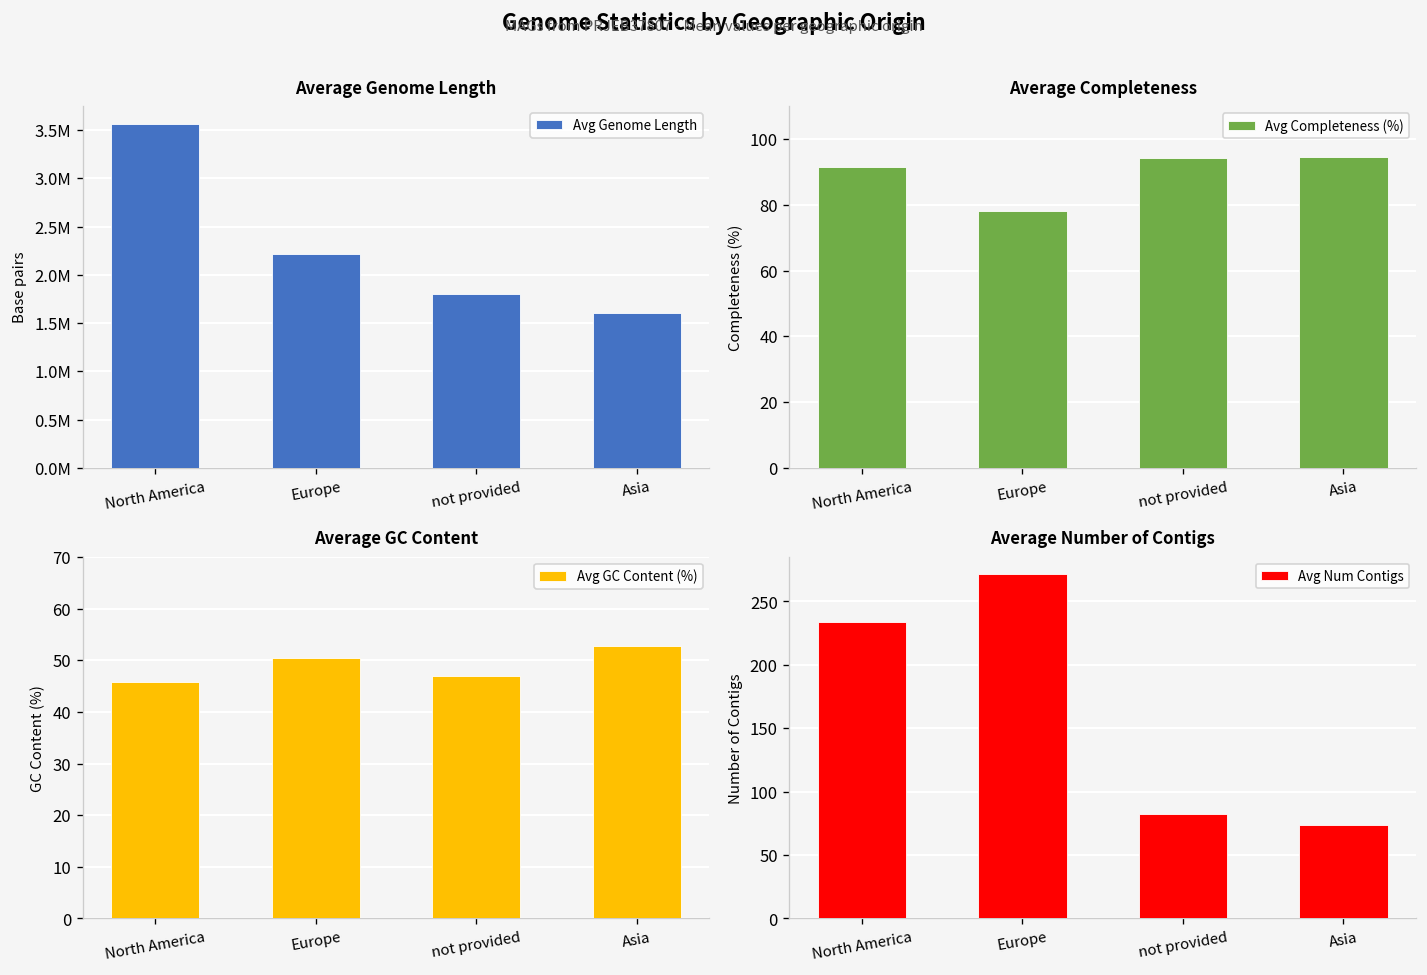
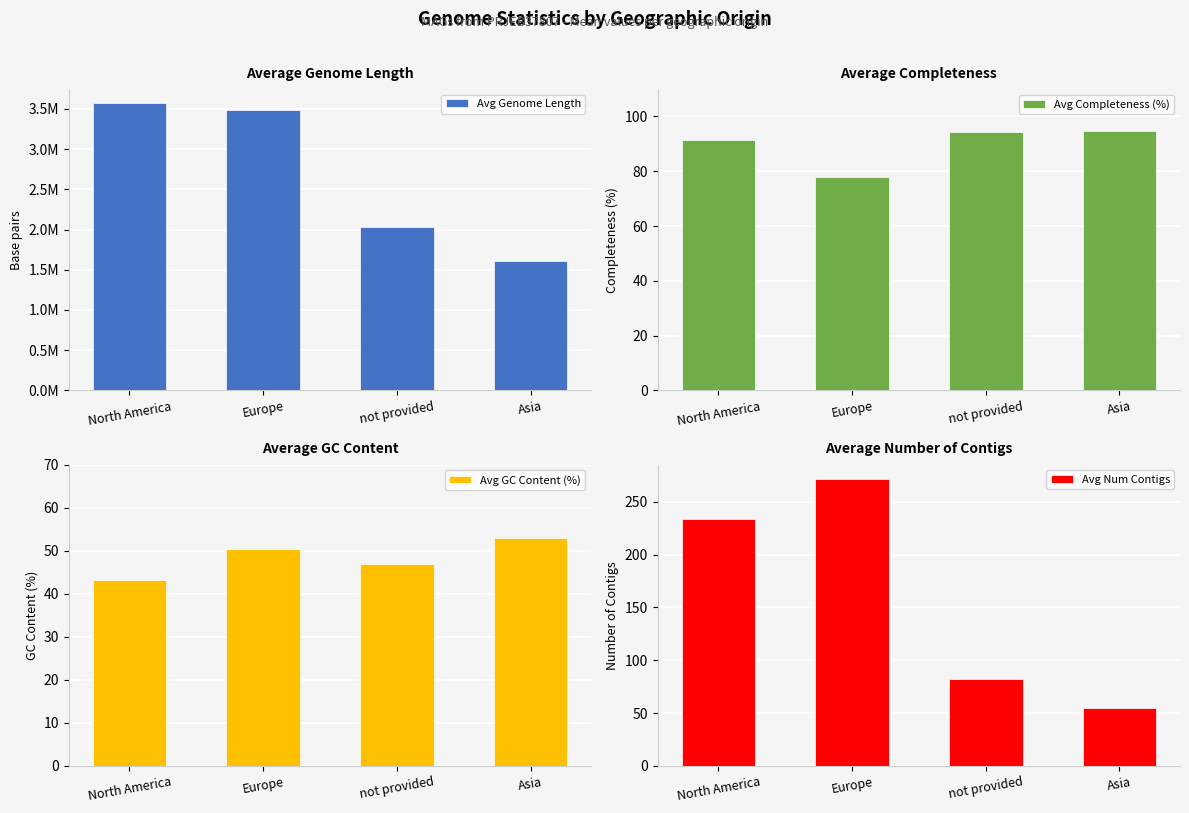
  {
    "Average Genome Length": {
      "North America": 3600000,
-     "Europe": 2200000,
-     "not provided": 1800000,
+     "Europe": 3500000,
+     "not provided": 2000000,
      "Asia": 1600000
    },
    "Average Completeness": {
      "North America": 92,
      "Europe": 78,
      "not provided": 94,
      "Asia": 95
    },
    "Average GC Content": {
-     "North America": 46,
+     "North America": 43,
      "Europe": 51,
      "not provided": 47,
      "Asia": 53
    },
    "Average Number of Contigs": {
      "North America": 234,
      "Europe": 272,
      "not provided": 82,
-     "Asia": 74
+     "Asia": 55
    }
  }
